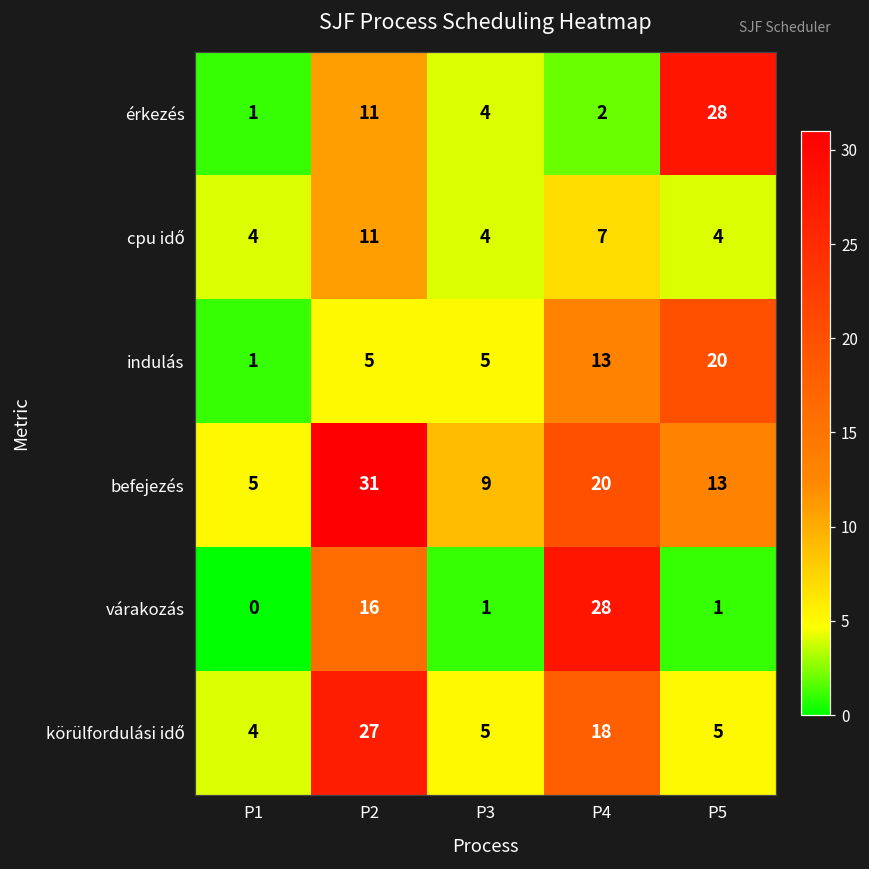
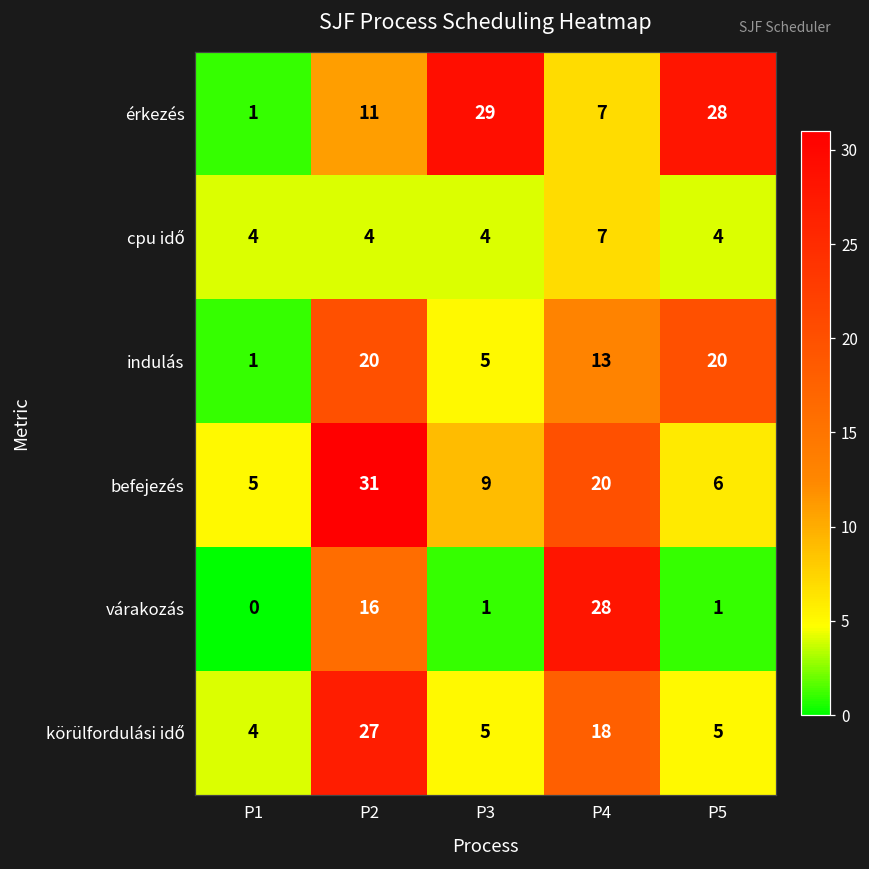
  {
    "érkezés": {
      "P1": 1,
      "P2": 11,
-     "P3": 4,
-     "P4": 2,
+     "P3": 29,
+     "P4": 7,
      "P5": 28
    },
    "cpu idő": {
      "P1": 4,
-     "P2": 11,
+     "P2": 4,
      "P3": 4,
      "P4": 7,
      "P5": 4
    },
    "indulás": {
      "P1": 1,
-     "P2": 5,
+     "P2": 20,
      "P3": 5,
      "P4": 13,
      "P5": 20
    },
    "befejezés": {
      "P1": 5,
      "P2": 31,
      "P3": 9,
      "P4": 20,
-     "P5": 13
+     "P5": 6
    },
    "várakozás": {
      "P1": 0,
      "P2": 16,
      "P3": 1,
      "P4": 28,
      "P5": 1
    },
    "körülfordulási idő": {
      "P1": 4,
      "P2": 27,
      "P3": 5,
      "P4": 18,
      "P5": 5
    }
  }
